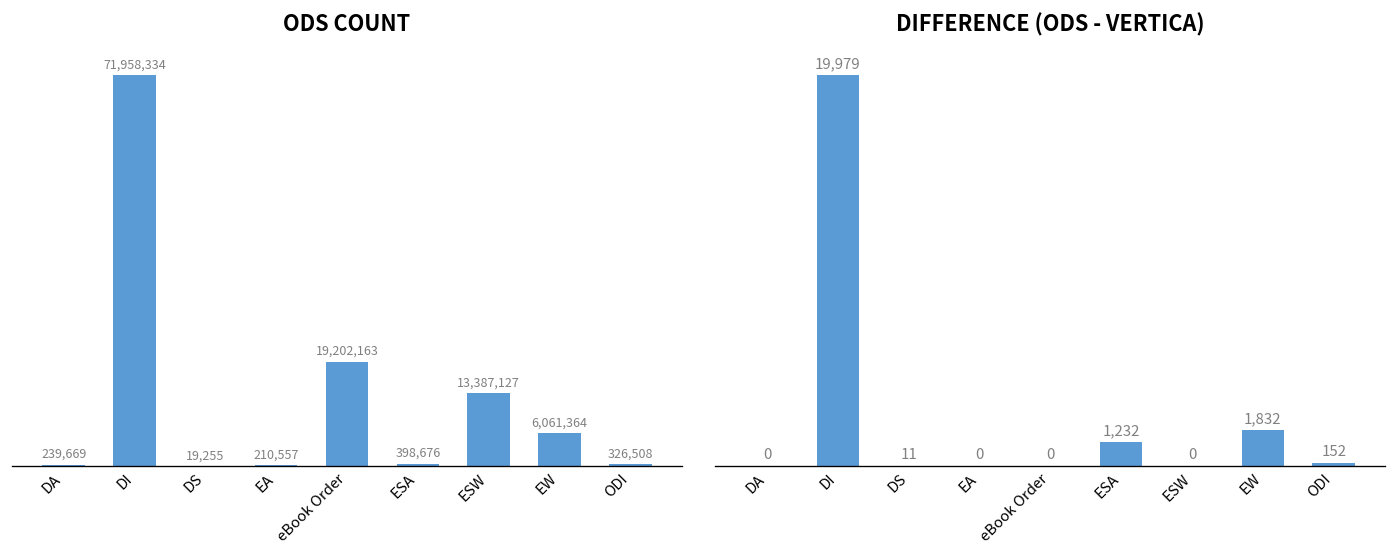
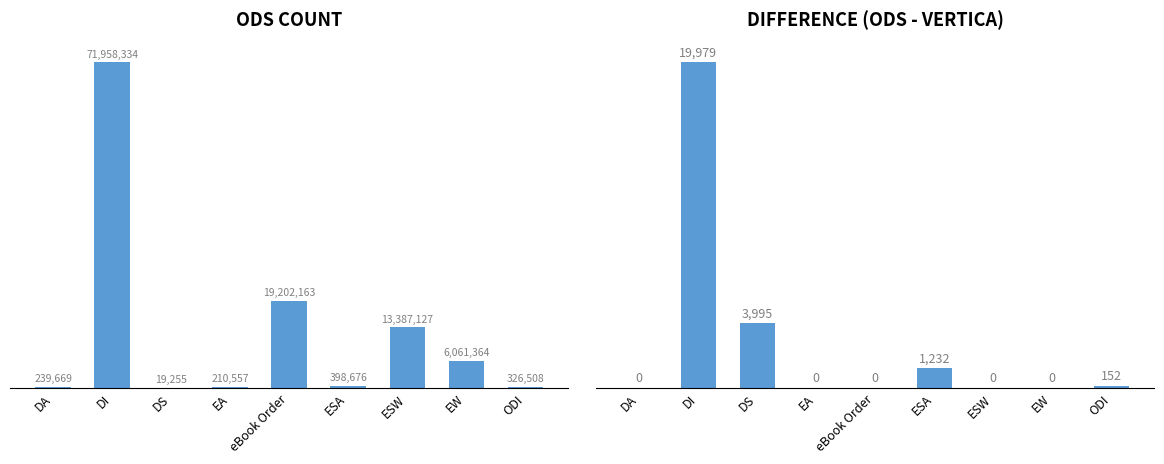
  {
    "ODS COUNT": {
      "DA": "239,669",
      "DI": "71,958,334",
      "DS": "19,255",
      "EA": "210,557",
      "eBook Order": "19,202,163",
      "ESA": "398,676",
      "ESW": "13,387,127",
      "EW": "6,061,364",
      "ODI": "326,508"
    },
    "DIFFERENCE (ODS - VERTICA)": {
      "DA": "0",
      "DI": "19,979",
-     "DS": "11",
+     "DS": "3,995",
      "EA": "0",
      "eBook Order": "0",
      "ESA": "1,232",
      "ESW": "0",
-     "EW": "1,832",
+     "EW": "0",
      "ODI": "152"
    }
  }
